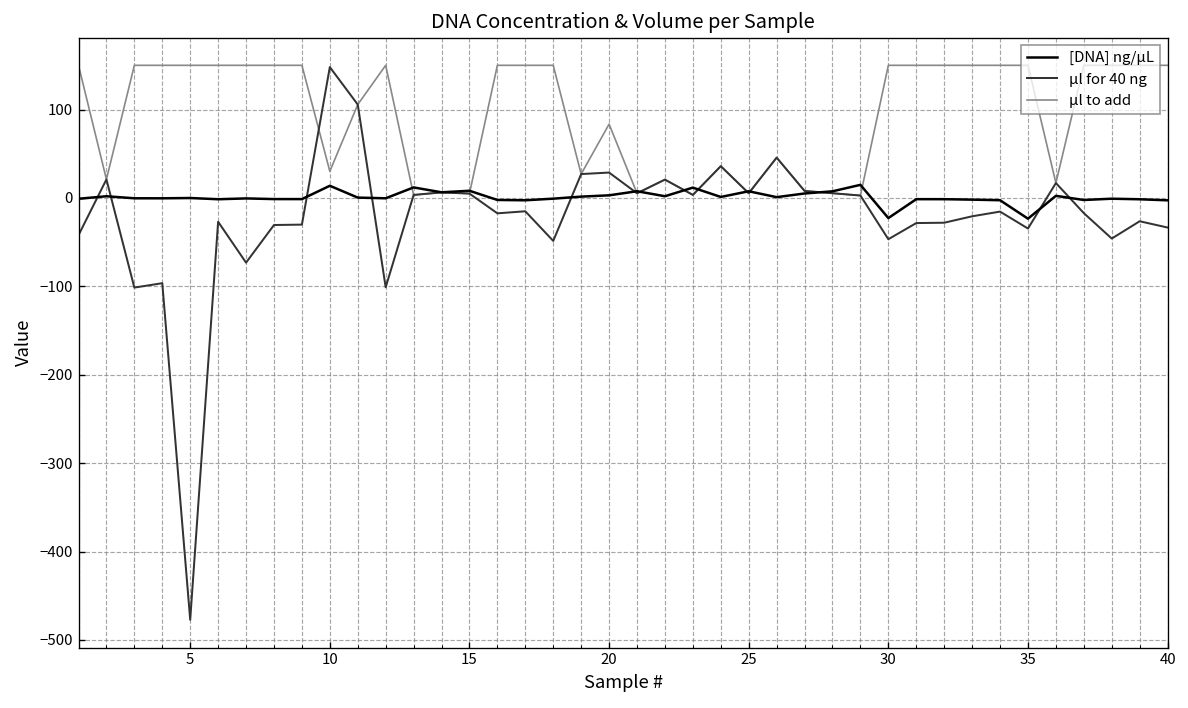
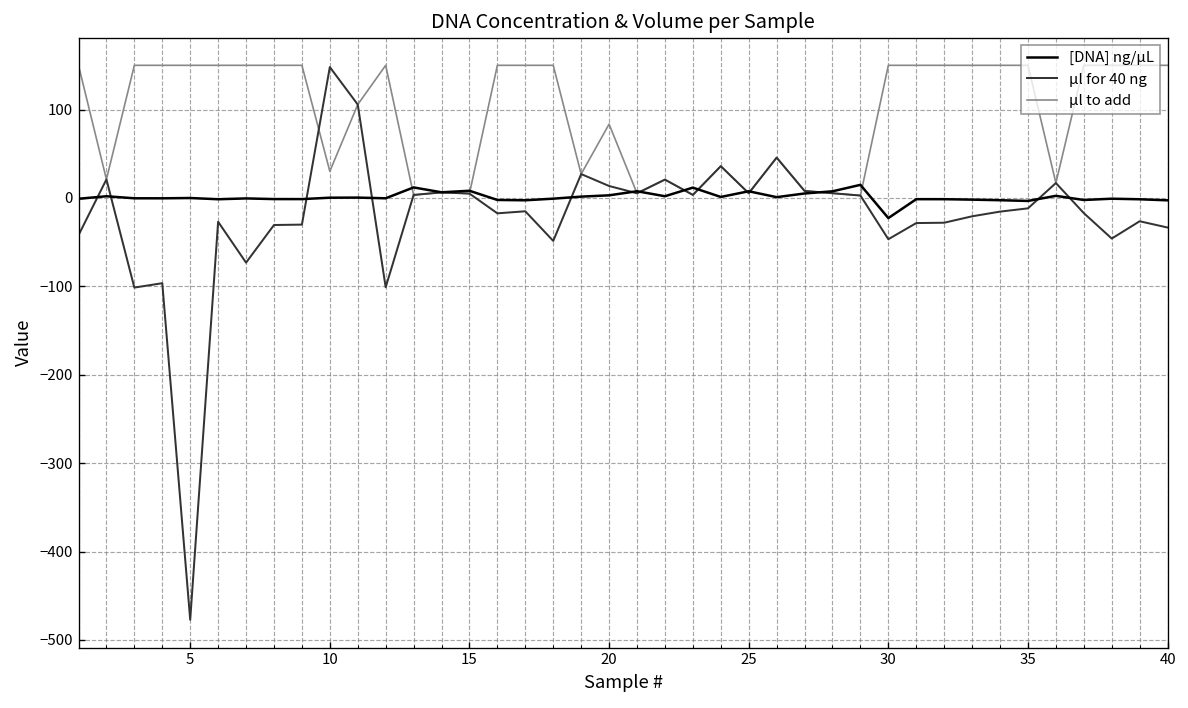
  {
    "[DNA] ng/µL": {
      "5": 0,
-     "10": 10,
+     "10": 0,
      "20": 0,
      "30": -20,
-     "35": -20,
+     "35": 0,
      "40": 0
    },
    "µl for 40 ng": {
      "5": -480,
      "10": 150,
-     "20": 30,
+     "20": 10,
      "30": -50,
-     "35": -30,
+     "35": -10,
      "40": -30
    },
    "µl to add": {
      "5": 150,
      "10": 30,
      "20": 80,
      "30": 150,
      "40": 150
    }
  }
